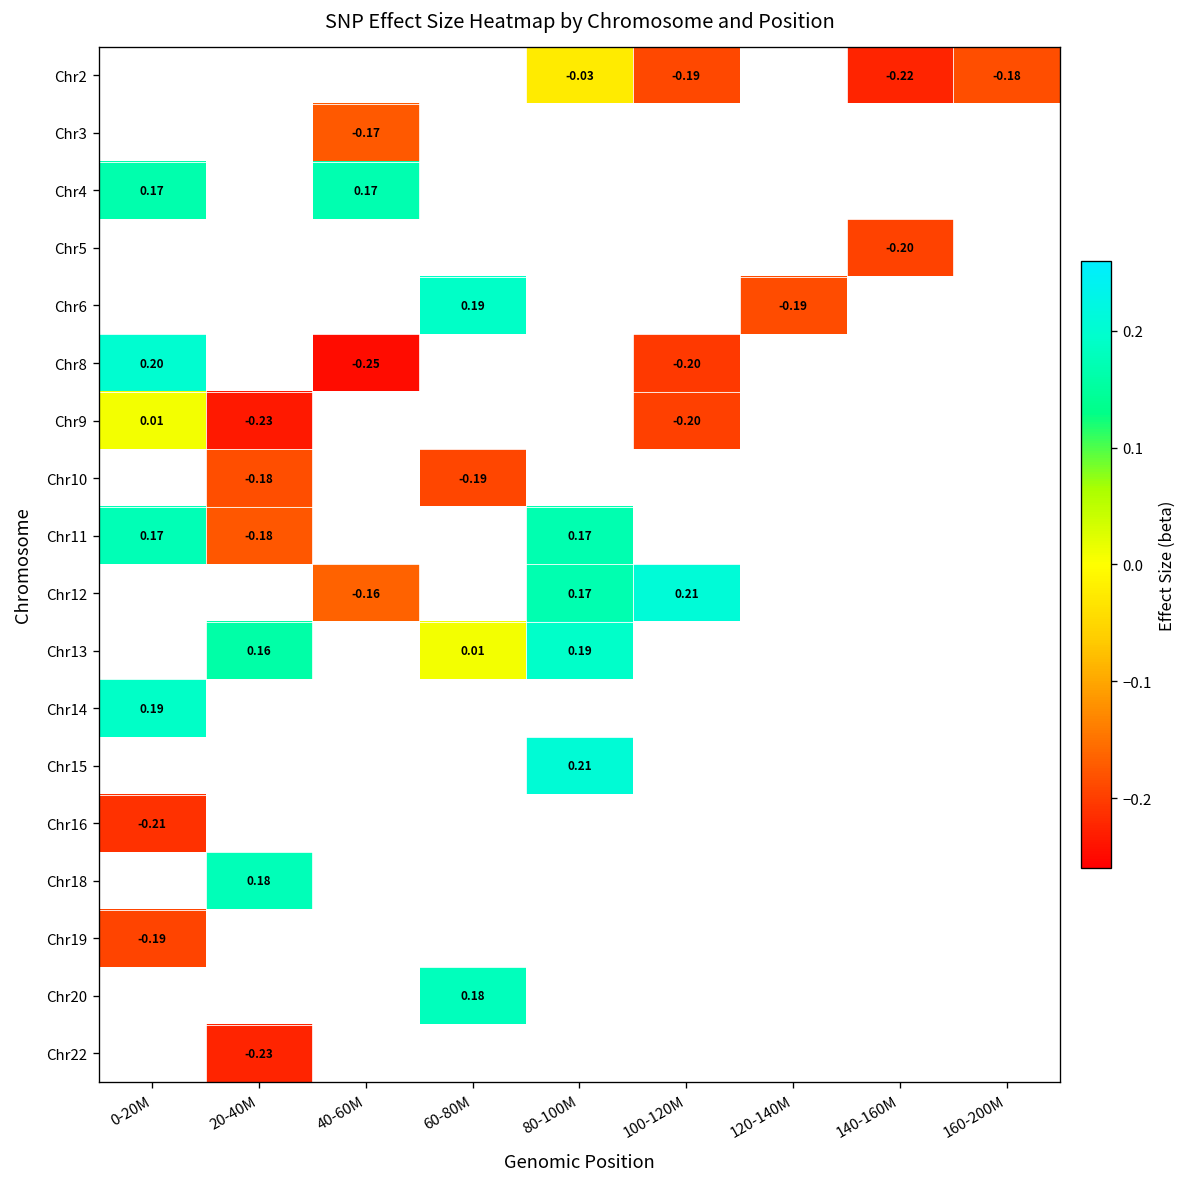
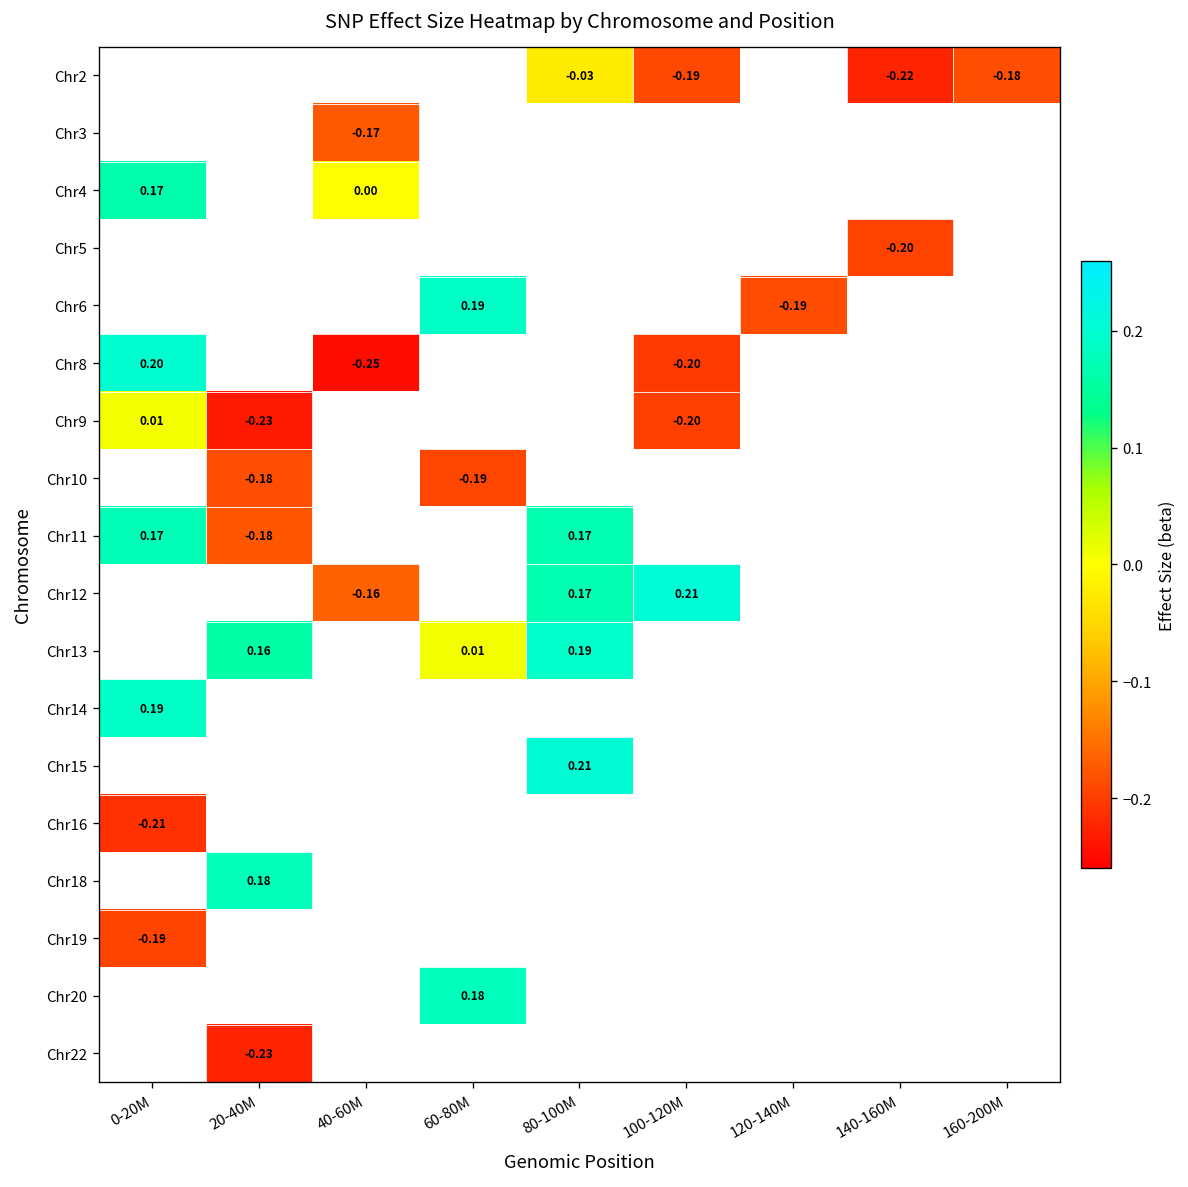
  {
    "Chr2": {
      "80-100M": -0.03,
      "100-120M": -0.19,
      "140-160M": -0.22,
      "160-200M": -0.18
    },
    "Chr3": {
      "40-60M": -0.17
    },
    "Chr4": {
      "0-20M": 0.17,
-     "40-60M": 0.17
+     "40-60M": 0.00
    },
    "Chr5": {
      "140-160M": -0.20
    },
    "Chr6": {
      "60-80M": 0.19,
      "120-140M": -0.19
    },
    "Chr8": {
      "0-20M": 0.20,
      "40-60M": -0.25,
      "100-120M": -0.20
    },
    "Chr9": {
      "0-20M": 0.01,
      "20-40M": -0.23,
      "100-120M": -0.20
    },
    "Chr10": {
      "20-40M": -0.18,
      "60-80M": -0.19
    },
    "Chr11": {
      "0-20M": 0.17,
      "20-40M": -0.18,
      "80-100M": 0.17
    },
    "Chr12": {
      "40-60M": -0.16,
      "80-100M": 0.17,
      "100-120M": 0.21
    },
    "Chr13": {
      "20-40M": 0.16,
      "60-80M": 0.01,
      "80-100M": 0.19
    },
    "Chr14": {
      "0-20M": 0.19
    },
    "Chr15": {
      "80-100M": 0.21
    },
    "Chr16": {
      "0-20M": -0.21
    },
    "Chr18": {
      "20-40M": 0.18
    },
    "Chr19": {
      "0-20M": -0.19
    },
    "Chr20": {
      "60-80M": 0.18
    },
    "Chr22": {
      "20-40M": -0.23
    }
  }
